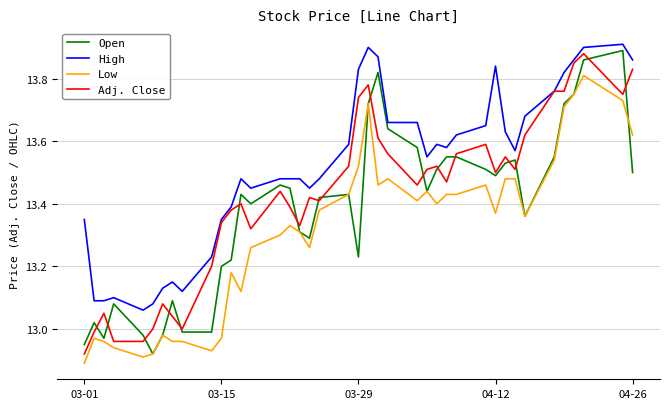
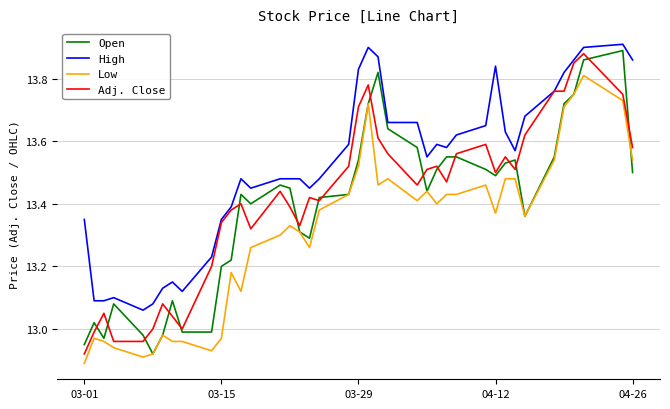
  {
    "Open": {
      "03-01": 12.95,
      "03-15": 13.20,
-     "03-29": 13.23,
+     "03-29": 13.54,
      "04-12": 13.49,
      "04-26": 13.50
    },
    "High": {
      "03-01": 13.35,
      "03-15": 13.35,
      "03-29": 13.83,
      "04-12": 13.84,
      "04-26": 13.86
    },
    "Low": {
      "03-01": 12.89,
      "03-15": 12.97,
      "03-29": 13.52,
      "04-12": 13.37,
-     "04-26": 13.62
+     "04-26": 13.54
    },
    "Adj. Close": {
      "03-01": 12.92,
      "03-15": 13.34,
-     "03-29": 13.74,
+     "03-29": 13.71,
      "04-12": 13.50,
-     "04-26": 13.83
+     "04-26": 13.58
    }
  }
